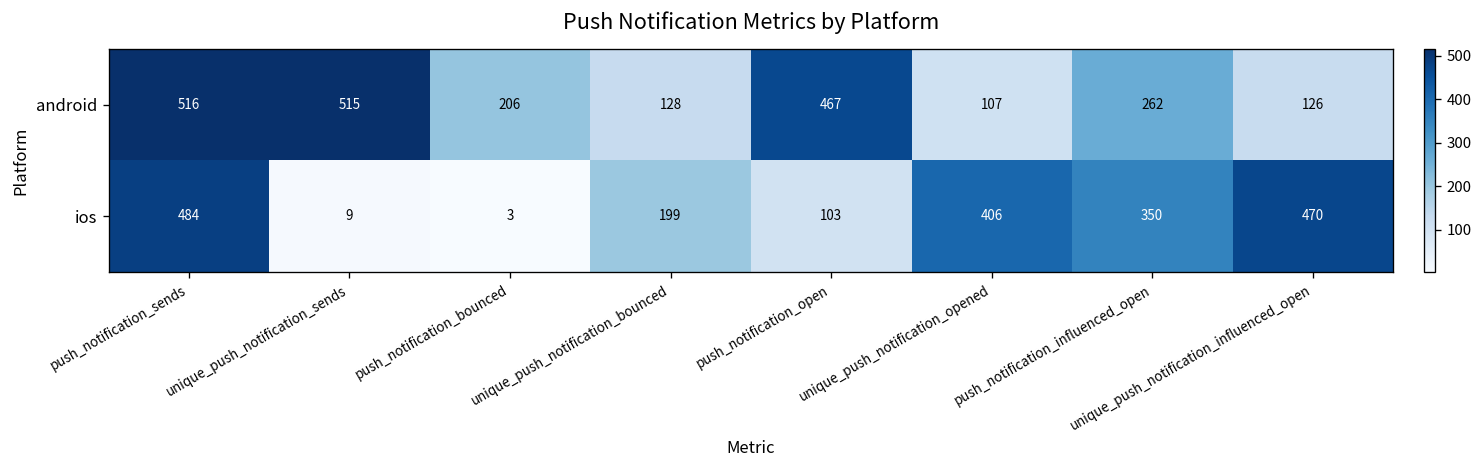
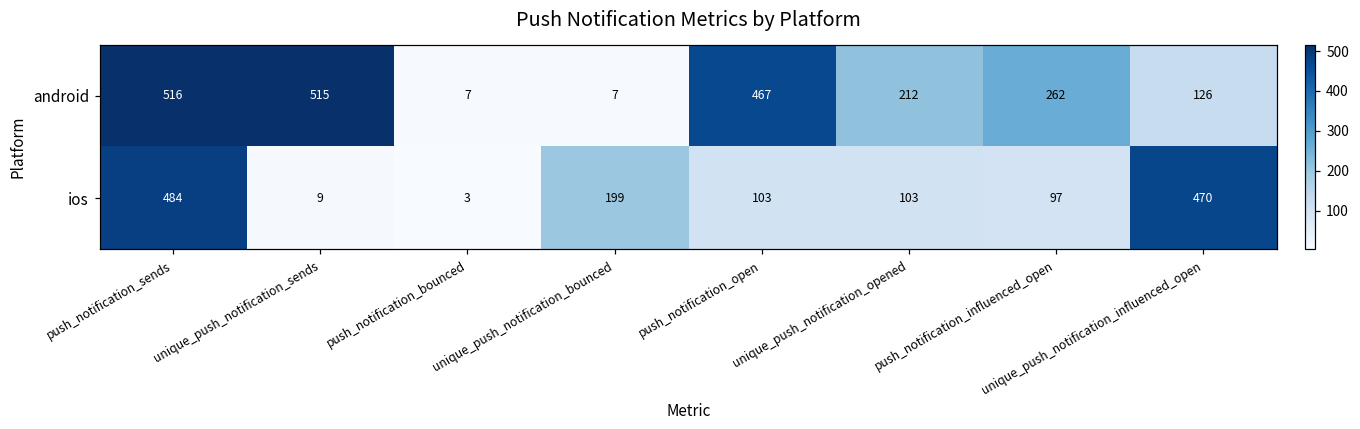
  {
    "android": {
      "push_notification_sends": 516,
      "unique_push_notification_sends": 515,
-     "push_notification_bounced": 206,
-     "unique_push_notification_bounced": 128,
+     "push_notification_bounced": 7,
+     "unique_push_notification_bounced": 7,
      "push_notification_open": 467,
-     "unique_push_notification_opened": 107,
+     "unique_push_notification_opened": 212,
      "push_notification_influenced_open": 262,
      "unique_push_notification_influenced_open": 126
    },
    "ios": {
      "push_notification_sends": 484,
      "unique_push_notification_sends": 9,
      "push_notification_bounced": 3,
      "unique_push_notification_bounced": 199,
      "push_notification_open": 103,
-     "unique_push_notification_opened": 406,
-     "push_notification_influenced_open": 350,
+     "unique_push_notification_opened": 103,
+     "push_notification_influenced_open": 97,
      "unique_push_notification_influenced_open": 470
    }
  }
